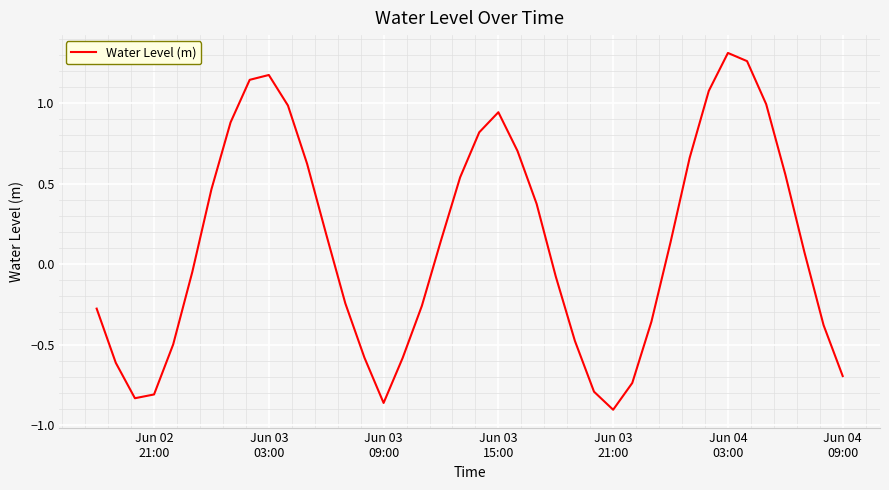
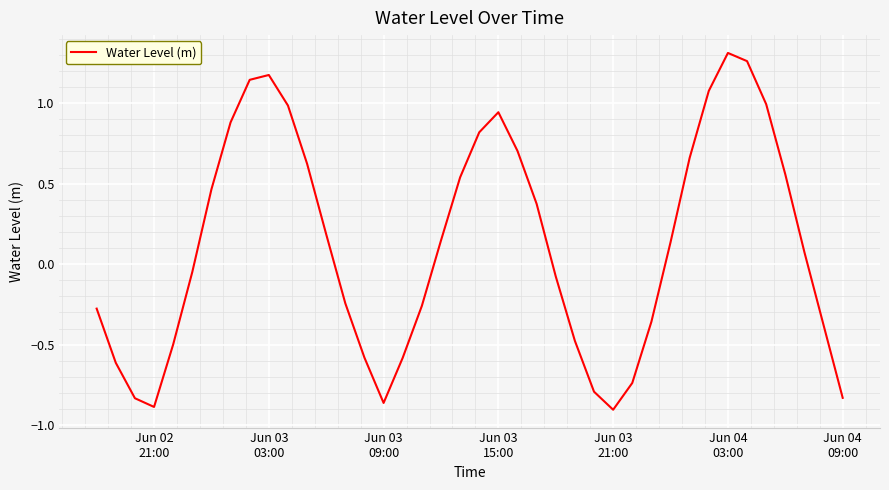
  {
-   "Jun 02 21:00": -0.81,
+   "Jun 02 21:00": -0.89,
    "Jun 03 03:00": 1.17,
    "Jun 03 09:00": -0.86,
    "Jun 03 15:00": 0.94,
    "Jun 03 21:00": -0.90,
    "Jun 04 03:00": 1.31,
-   "Jun 04 09:00": -0.70
+   "Jun 04 09:00": -0.83
  }
